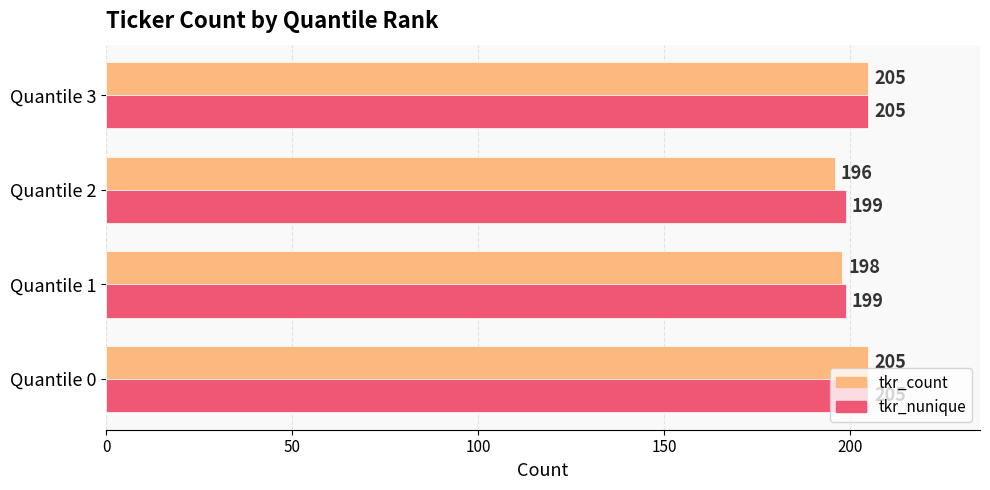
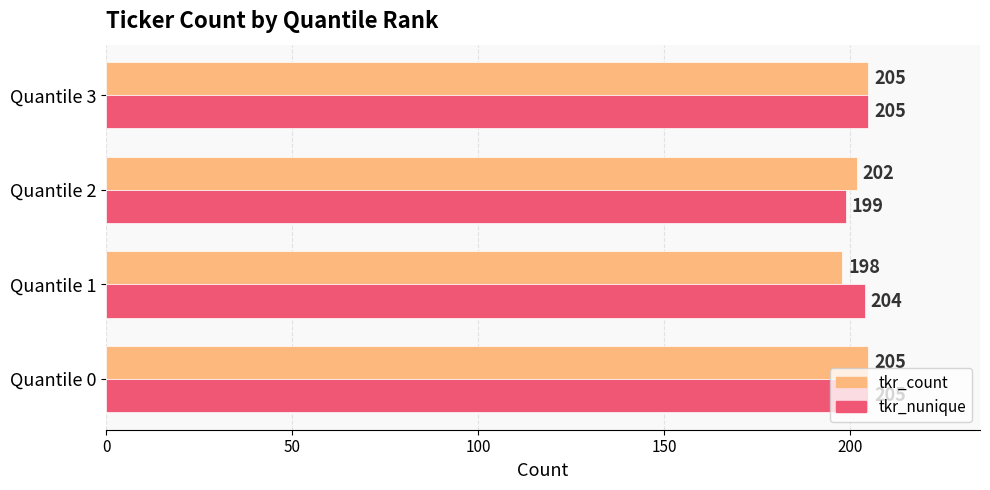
  {
    "tkr_count": {
      "Quantile 3": 205,
-     "Quantile 2": 196,
+     "Quantile 2": 202,
      "Quantile 1": 198
    },
    "tkr_nunique": {
      "Quantile 3": 205,
      "Quantile 2": 199,
-     "Quantile 1": 199
+     "Quantile 1": 204
    }
  }
